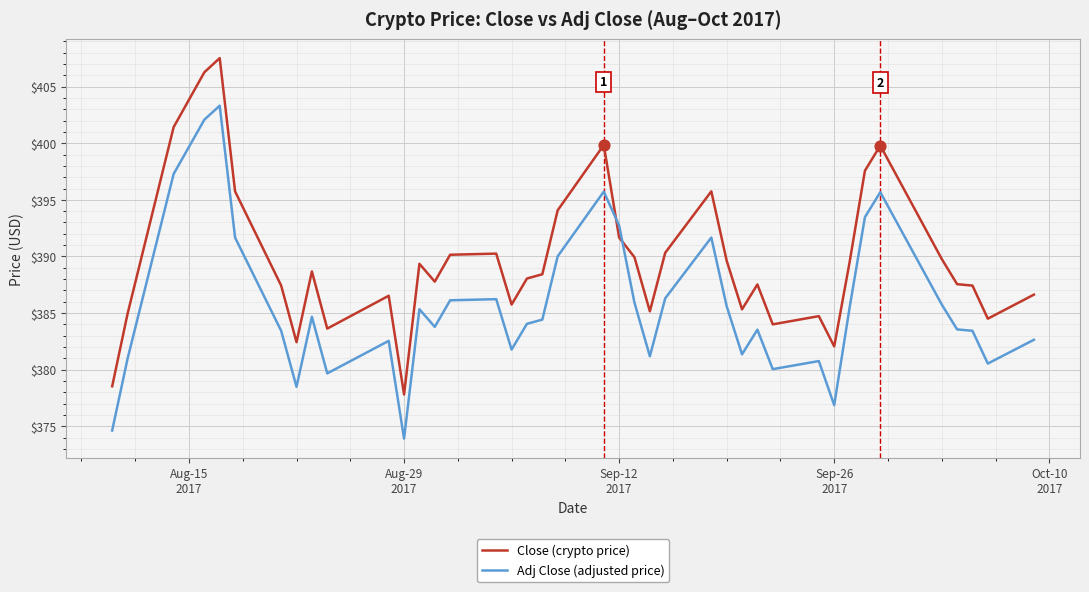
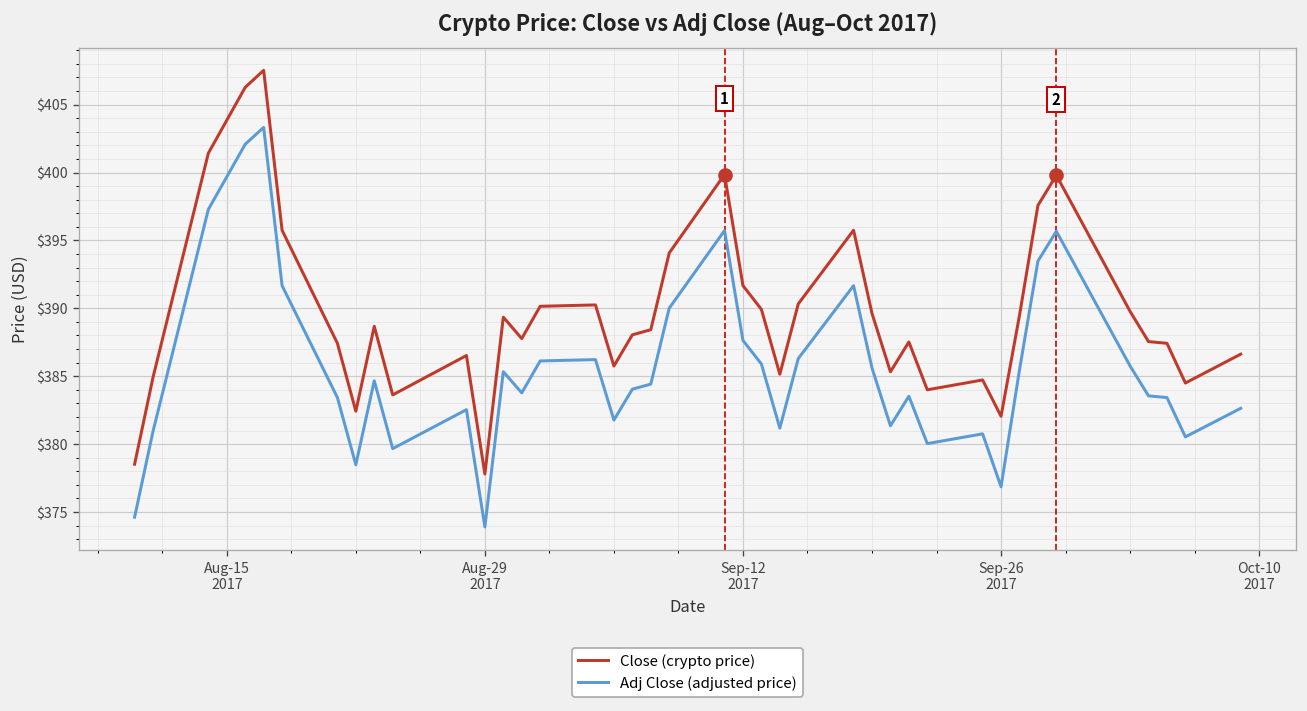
  {
    "Adj Close (adjusted price)": {
      "Aug-29 2017": "$373.9",
-     "Sep-12 2017": "$392.7",
+     "Sep-12 2017": "$387.6",
      "Sep-26 2017": "$376.9"
    }
  }
